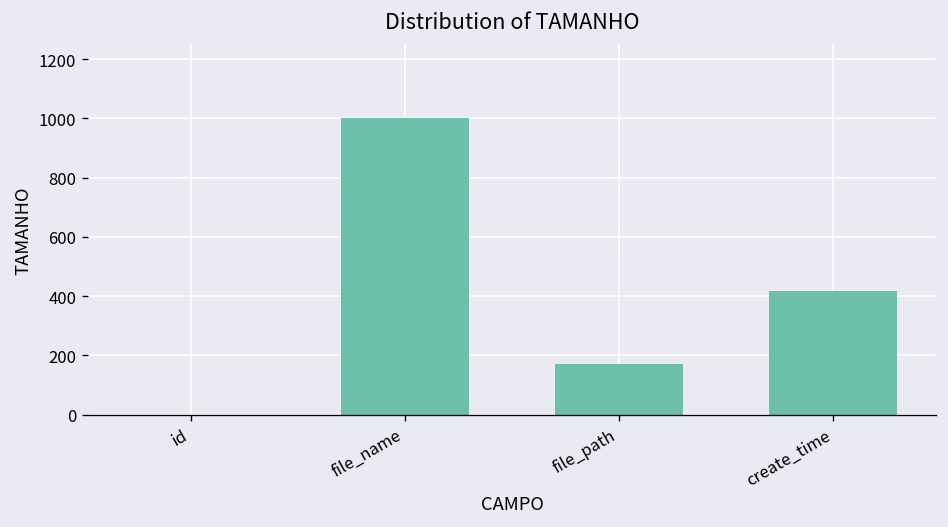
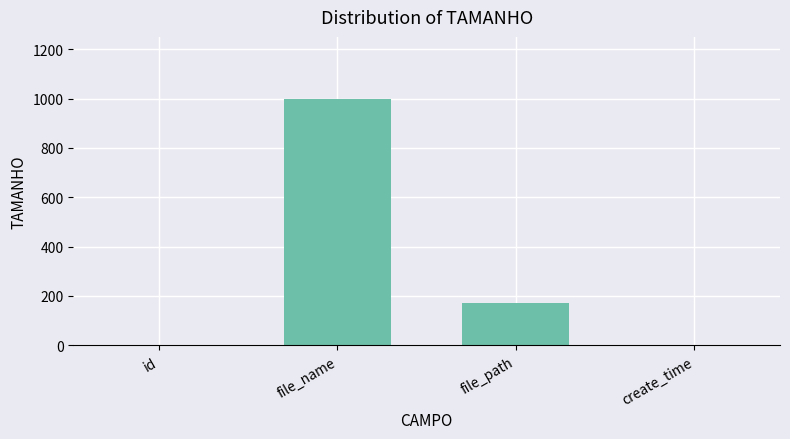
  {
    "id": 0,
    "file_name": 1000,
    "file_path": 170,
-   "create_time": 420
+   "create_time": 0
  }
